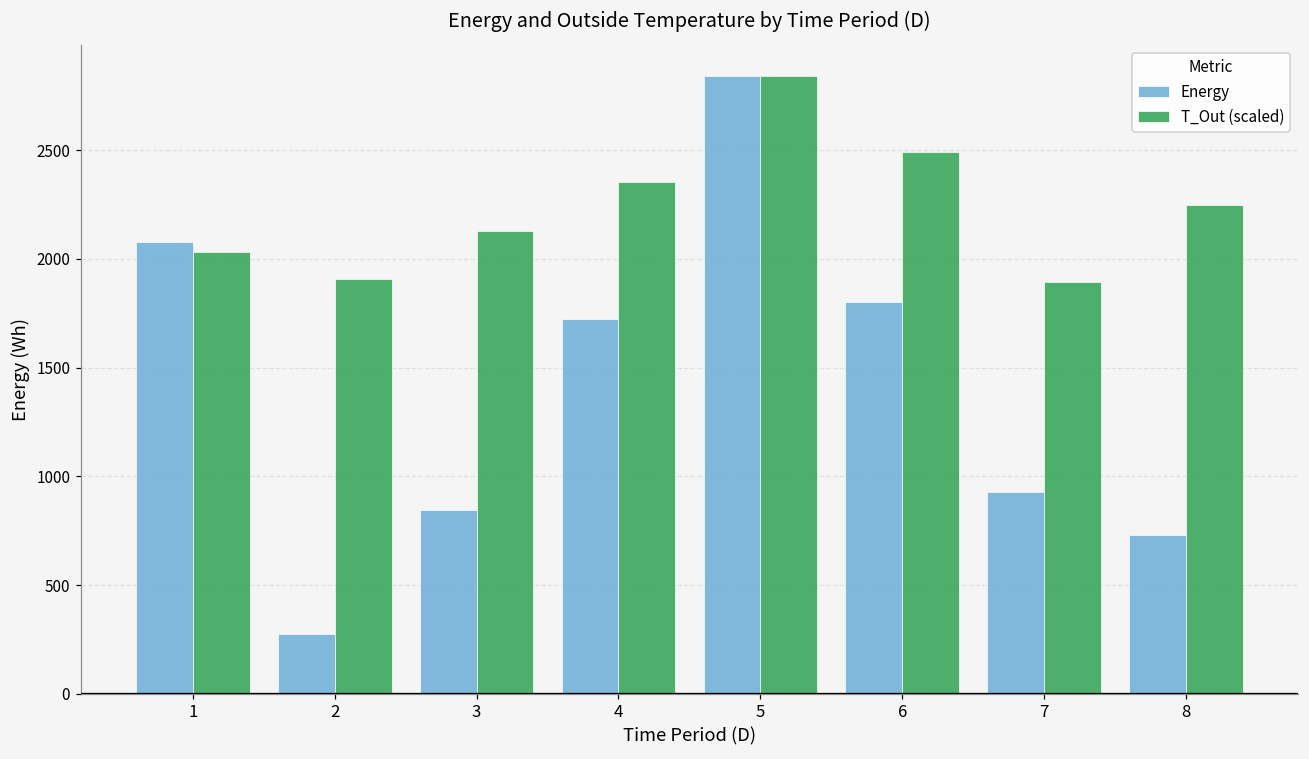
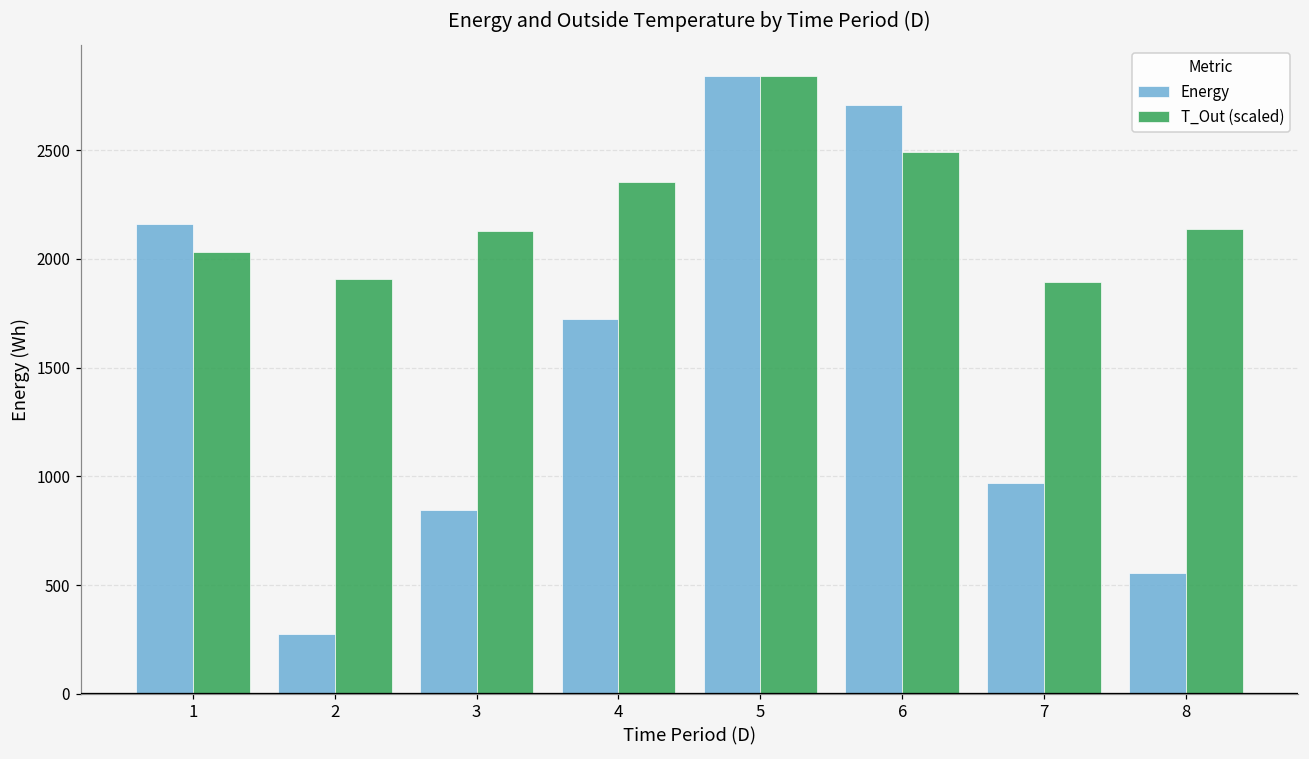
  {
    "Energy": {
-     "1": 2080,
+     "1": 2160,
      "2": 280,
      "3": 850,
      "4": 1730,
      "5": 2840,
-     "6": 1800,
-     "7": 930,
-     "8": 730
+     "6": 2710,
+     "7": 970,
+     "8": 560
    },
    "T_Out (scaled)": {
      "1": 2030,
      "2": 1910,
      "3": 2130,
      "4": 2360,
      "5": 2840,
      "6": 2490,
      "7": 1890,
-     "8": 2250
+     "8": 2140
    }
  }
